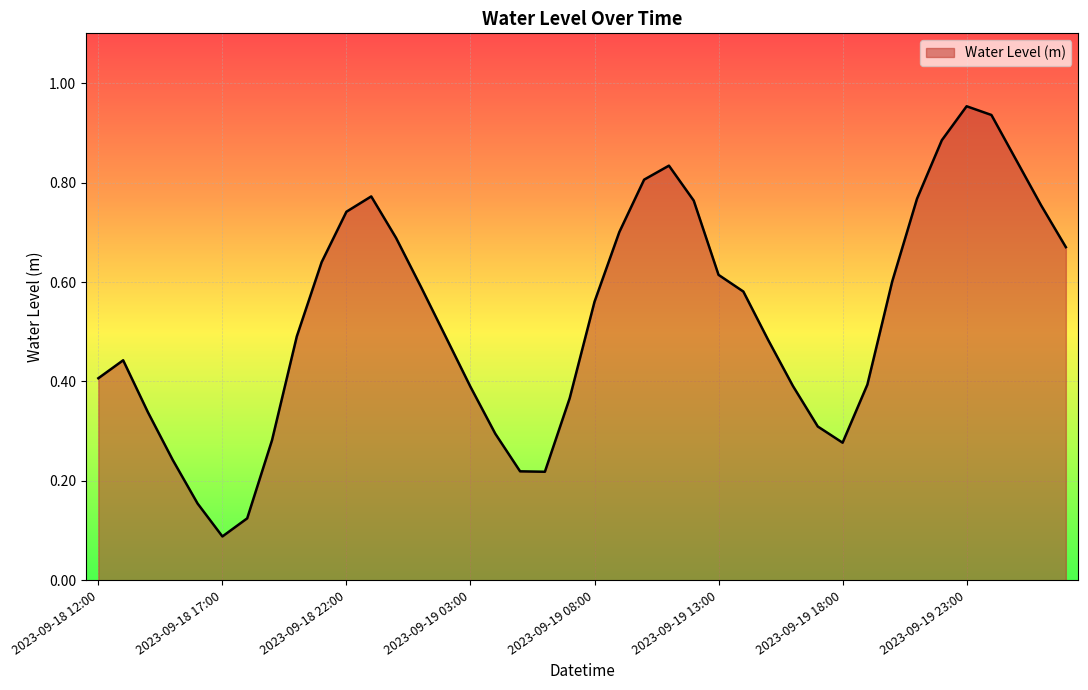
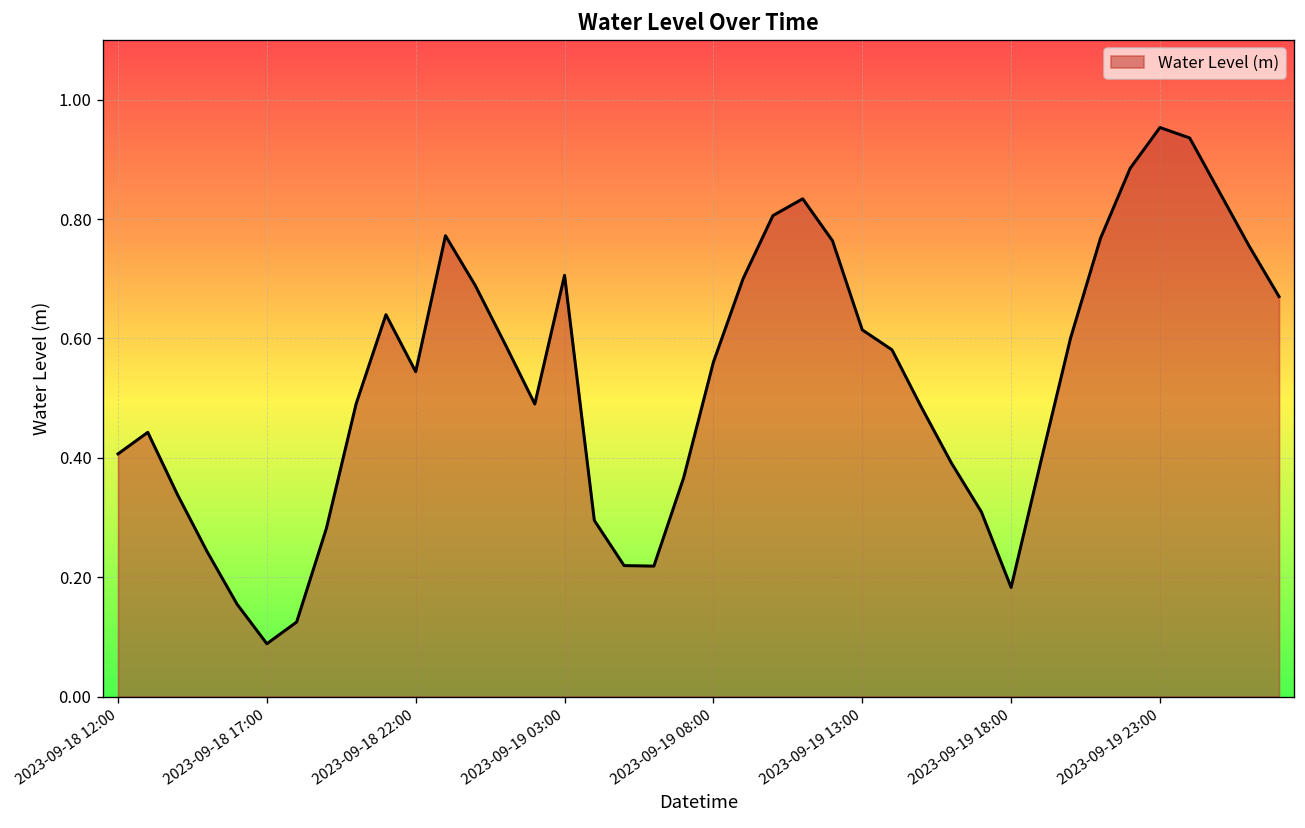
  {
    "2023-09-18 12:00": 0.41,
    "2023-09-18 17:00": 0.09,
-   "2023-09-18 22:00": 0.74,
-   "2023-09-19 03:00": 0.39,
+   "2023-09-18 22:00": 0.54,
+   "2023-09-19 03:00": 0.71,
    "2023-09-19 08:00": 0.56,
    "2023-09-19 13:00": 0.61,
-   "2023-09-19 18:00": 0.28,
+   "2023-09-19 18:00": 0.18,
    "2023-09-19 23:00": 0.95
  }
